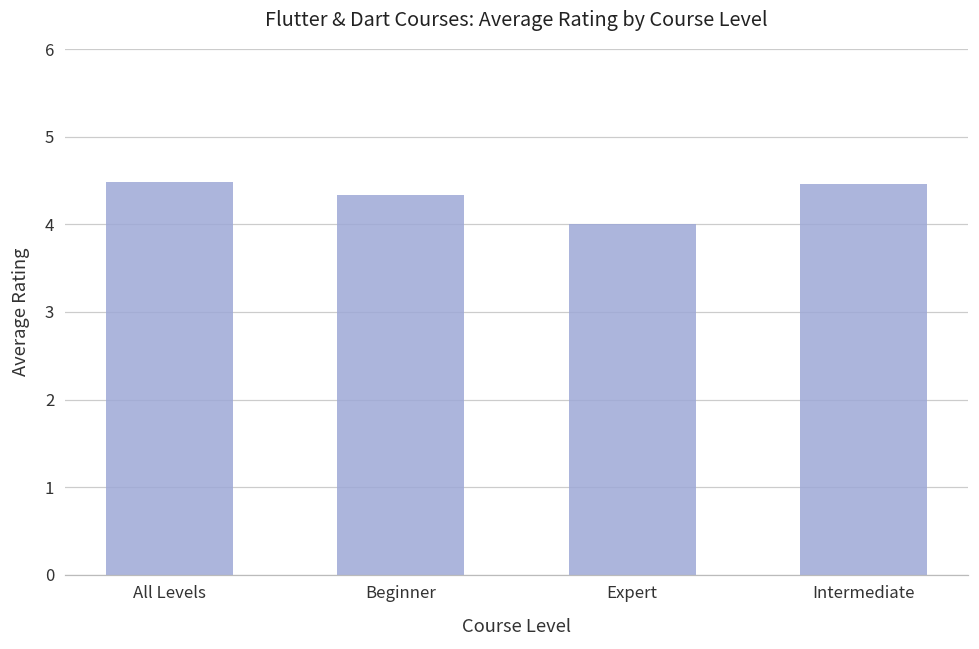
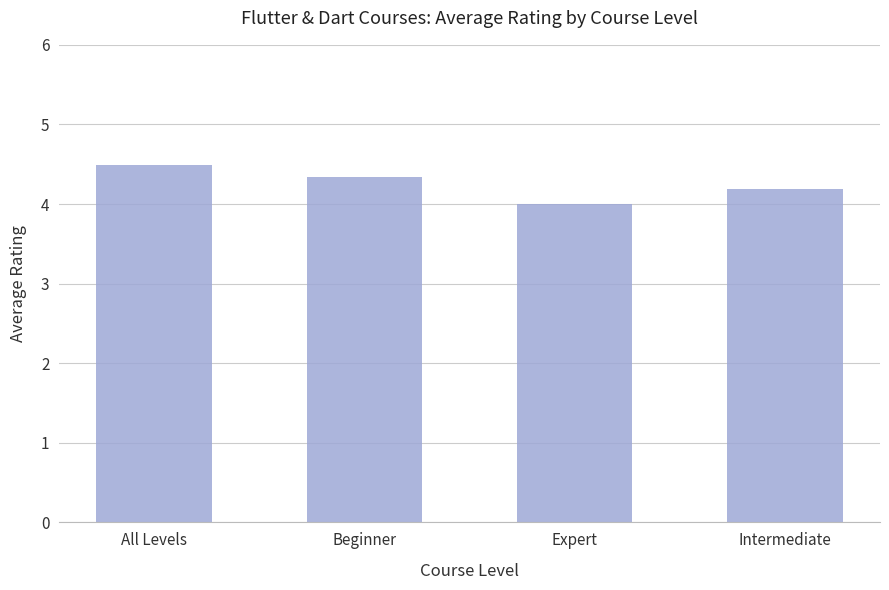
  {
    "All Levels": 4.5,
    "Beginner": 4.3,
    "Expert": 4.0,
-   "Intermediate": 4.5
+   "Intermediate": 4.2
  }
